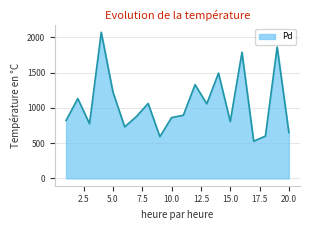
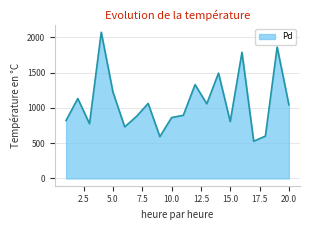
  {
    "5.0": 1200,
    "10.0": 900,
    "15.0": 800,
-   "20.0": 700
+   "20.0": 1000
  }
